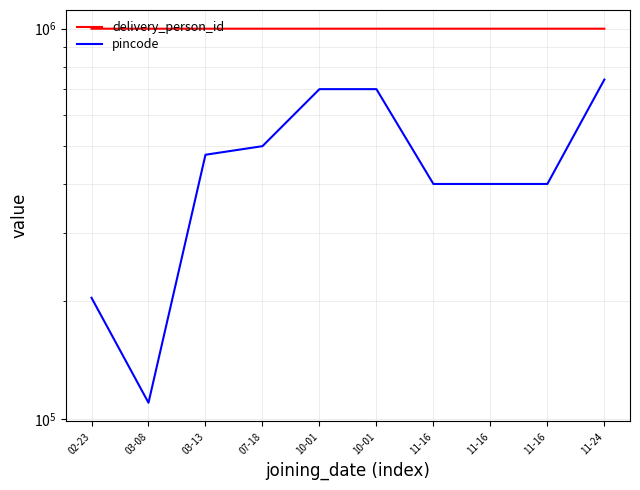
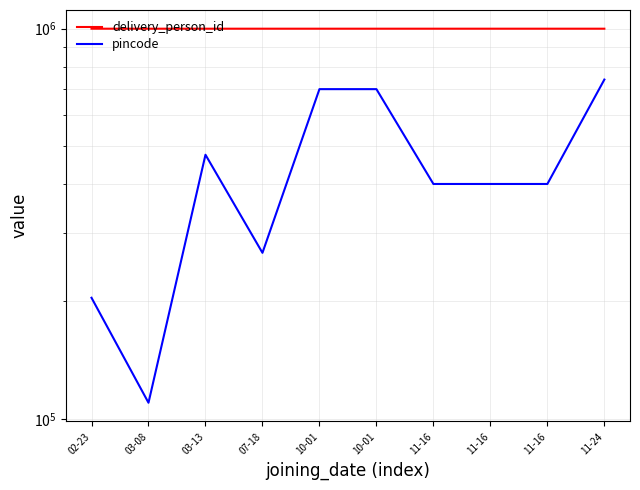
  {
    "delivery_person_id": {
      "02-23": 1000000,
      "03-08": 1000000,
      "03-13": 1000000,
      "07-18": 1000000,
      "11-24": 1000000
    },
    "pincode": {
      "02-23": 200000,
      "03-08": 110000,
      "03-13": 480000,
-     "07-18": 500000,
+     "07-18": 270000,
      "11-24": 740000
    }
  }
